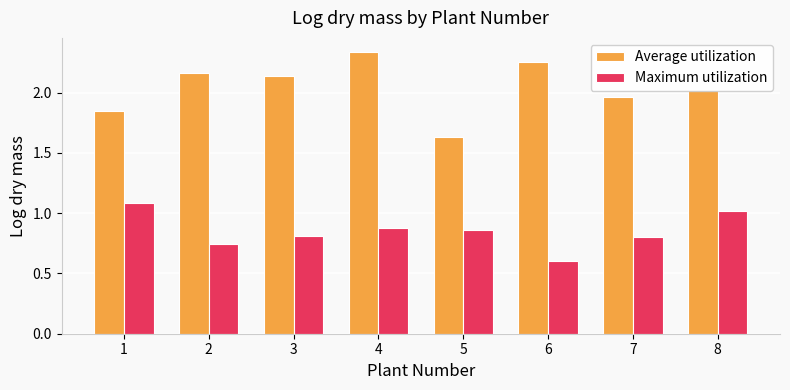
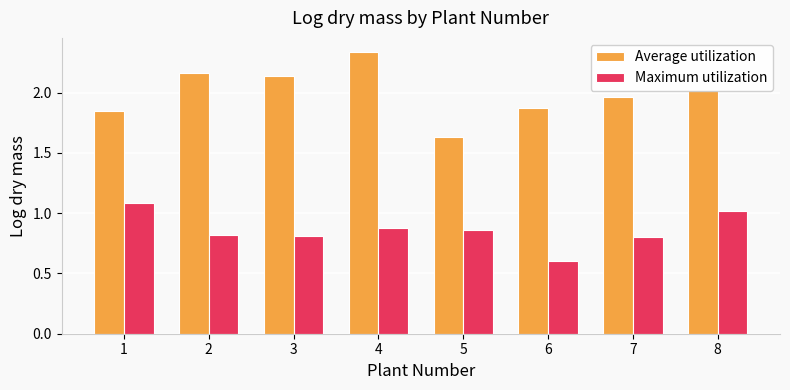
  {
    "Average utilization": {
      "1": 1.84,
      "2": 2.16,
      "3": 2.14,
      "4": 2.34,
      "5": 1.64,
-     "6": 2.26,
+     "6": 1.87,
      "7": 1.97
    },
    "Maximum utilization": {
      "1": 1.09,
-     "2": 0.75,
+     "2": 0.82,
      "3": 0.81,
      "4": 0.88,
      "5": 0.86,
      "6": 0.60,
      "7": 0.80,
      "8": 1.02
    }
  }
